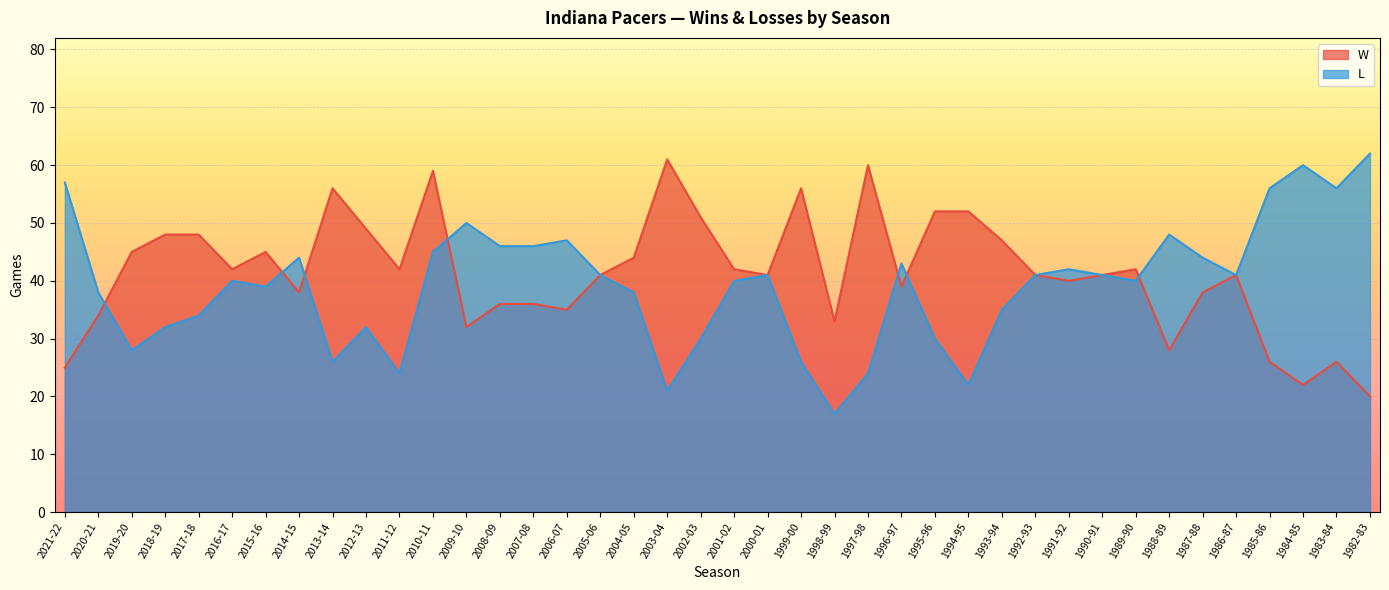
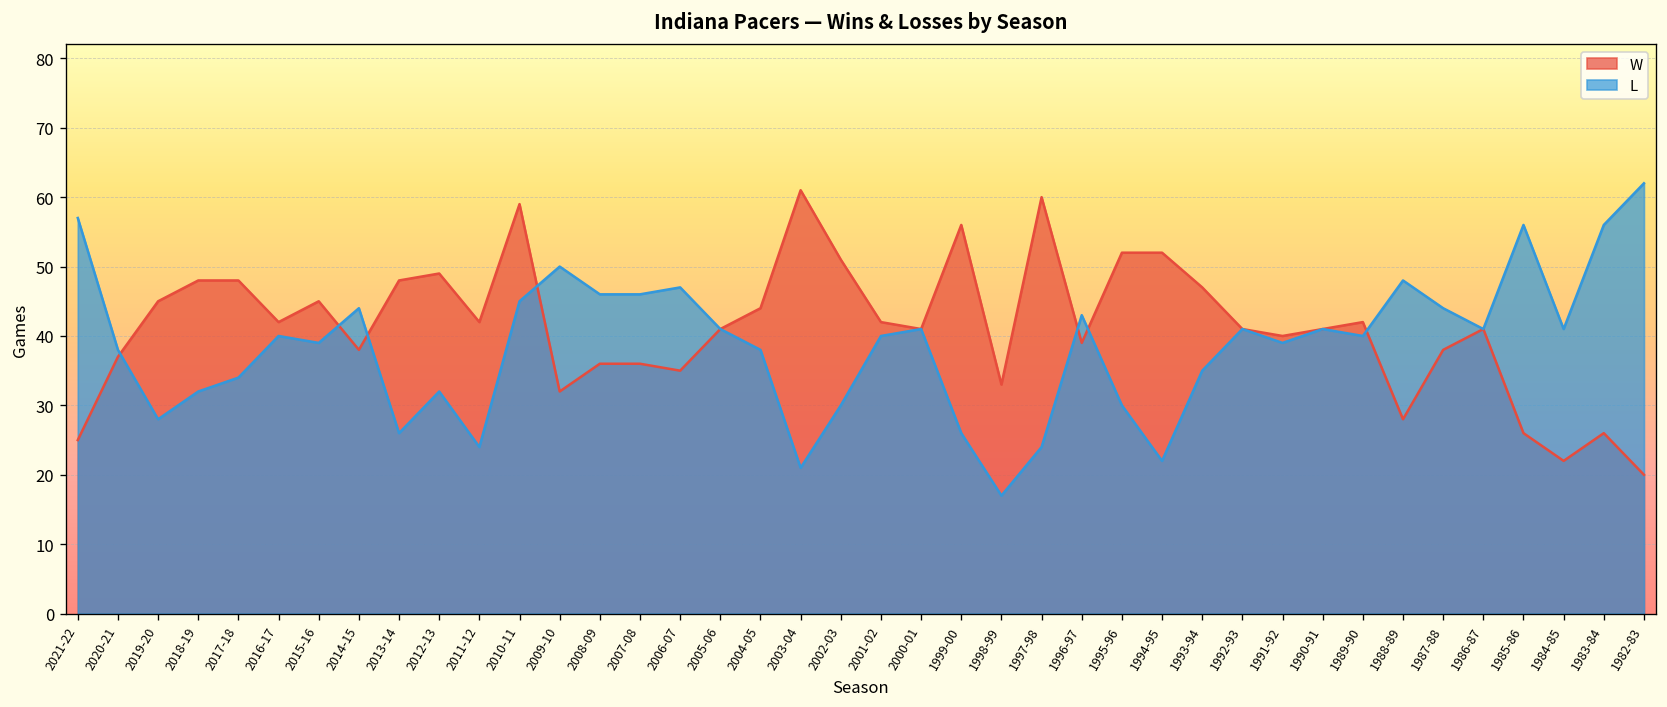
  {
    "W": {
      "2021-22": 25,
-     "2020-21": 34,
+     "2020-21": 37,
      "2019-20": 45,
      "2018-19": 48,
      "2017-18": 48,
      "2016-17": 42,
      "2015-16": 45,
      "2014-15": 38,
-     "2013-14": 56,
+     "2013-14": 48,
      "2012-13": 49,
      "2011-12": 42,
      "2010-11": 59,
      "2009-10": 32,
      "2008-09": 36,
      "2007-08": 36,
      "2006-07": 35,
      "2004-05": 44,
      "2003-04": 61,
      "2002-03": 51,
      "2001-02": 42,
      "1999-00": 56,
      "1998-99": 33,
      "1997-98": 60,
      "1996-97": 39,
      "1995-96": 52,
      "1994-95": 52,
      "1993-94": 47,
      "1991-92": 40,
      "1989-90": 42,
      "1988-89": 28,
      "1987-88": 38,
      "1985-86": 26,
      "1984-85": 22,
      "1983-84": 26,
      "1982-83": 20
    },
    "L": {
      "2021-22": 57,
      "2020-21": 38,
      "2019-20": 28,
      "2018-19": 32,
      "2017-18": 34,
      "2016-17": 40,
      "2015-16": 39,
      "2014-15": 44,
      "2013-14": 26,
      "2012-13": 32,
      "2011-12": 24,
      "2010-11": 45,
      "2009-10": 50,
      "2008-09": 46,
      "2007-08": 46,
      "2006-07": 47,
      "2004-05": 38,
      "2003-04": 21,
      "2002-03": 30,
      "2001-02": 40,
      "1999-00": 26,
      "1998-99": 17,
      "1997-98": 24,
      "1996-97": 43,
      "1995-96": 30,
      "1994-95": 22,
      "1993-94": 35,
-     "1991-92": 42,
+     "1991-92": 39,
      "1989-90": 40,
      "1988-89": 48,
      "1987-88": 44,
      "1985-86": 56,
-     "1984-85": 60,
+     "1984-85": 41,
      "1983-84": 56,
      "1982-83": 62
    }
  }
